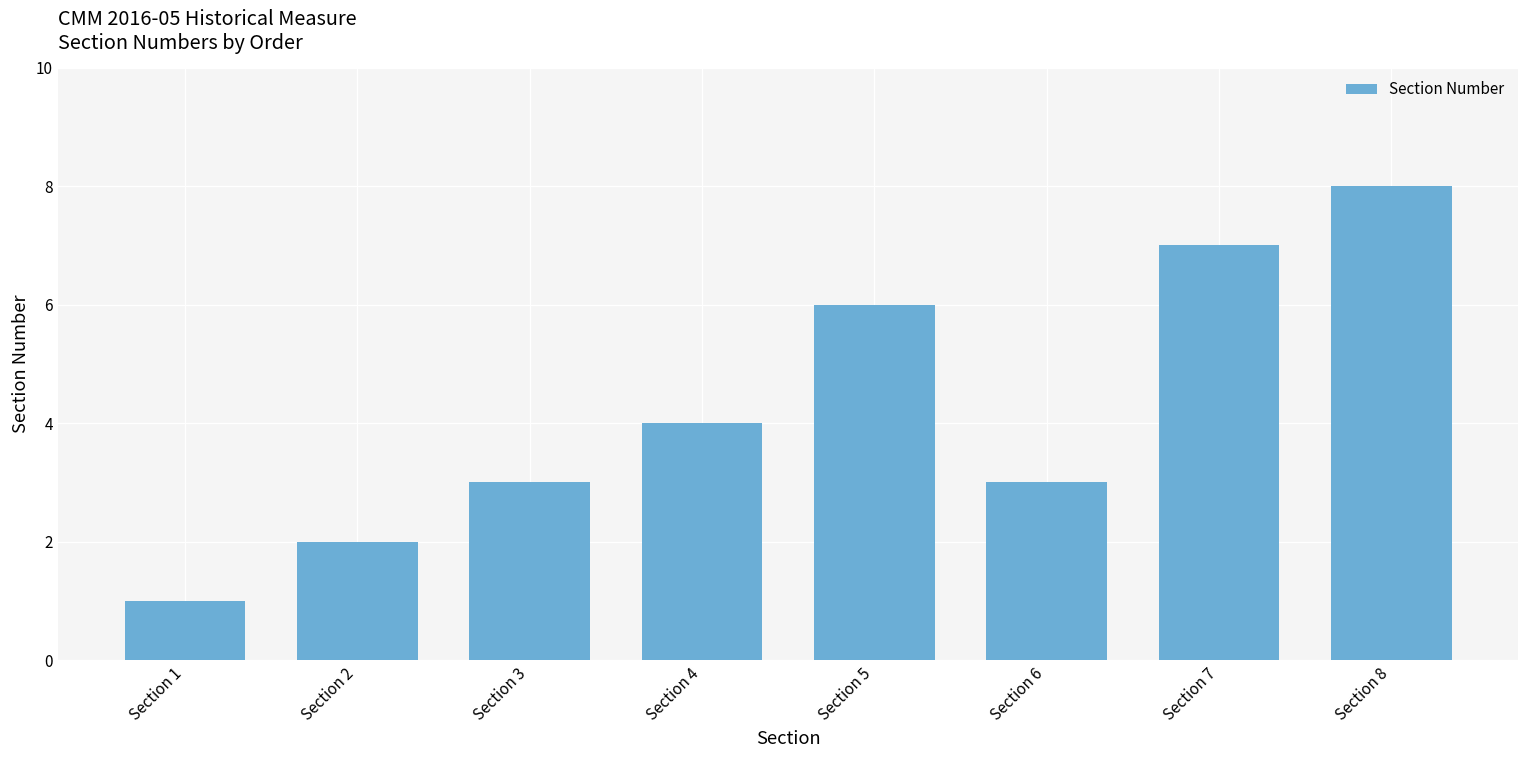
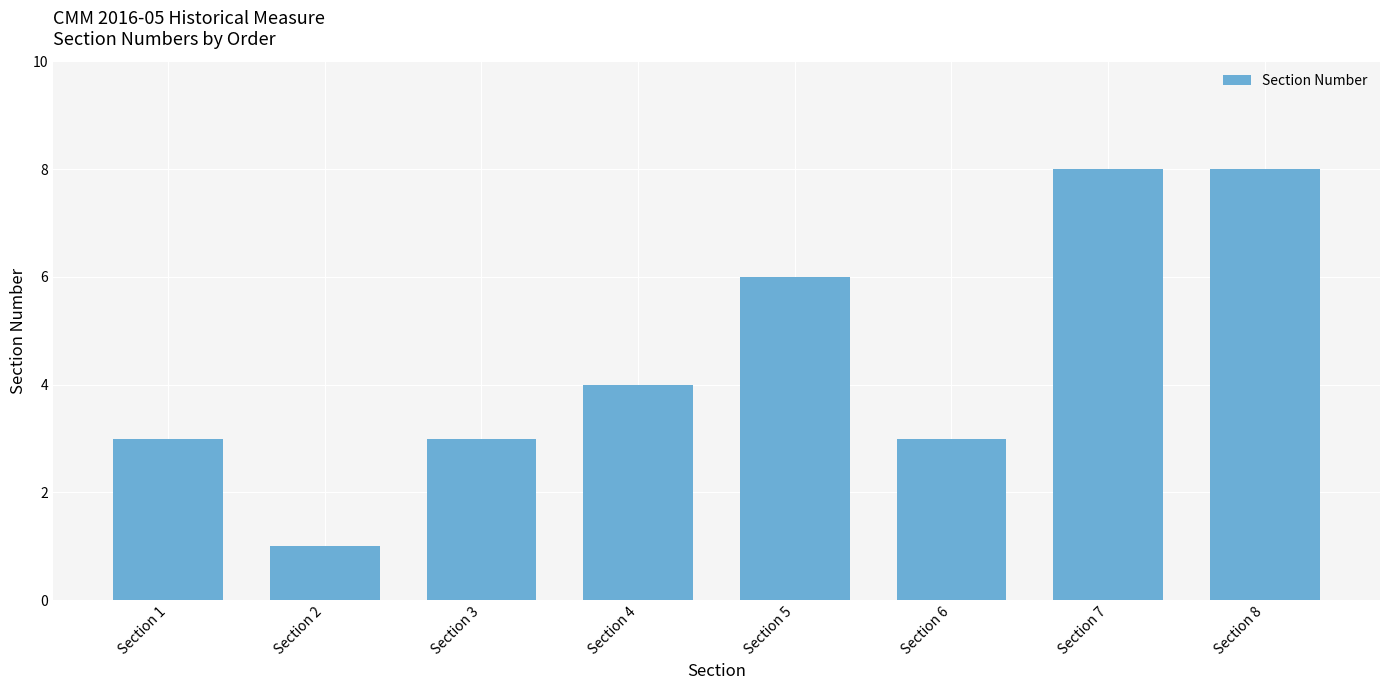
  {
-   "Section 1": 1,
-   "Section 2": 2,
+   "Section 1": 3,
+   "Section 2": 1,
    "Section 3": 3,
    "Section 4": 4,
    "Section 5": 6,
    "Section 6": 3,
-   "Section 7": 7,
+   "Section 7": 8,
    "Section 8": 8
  }
